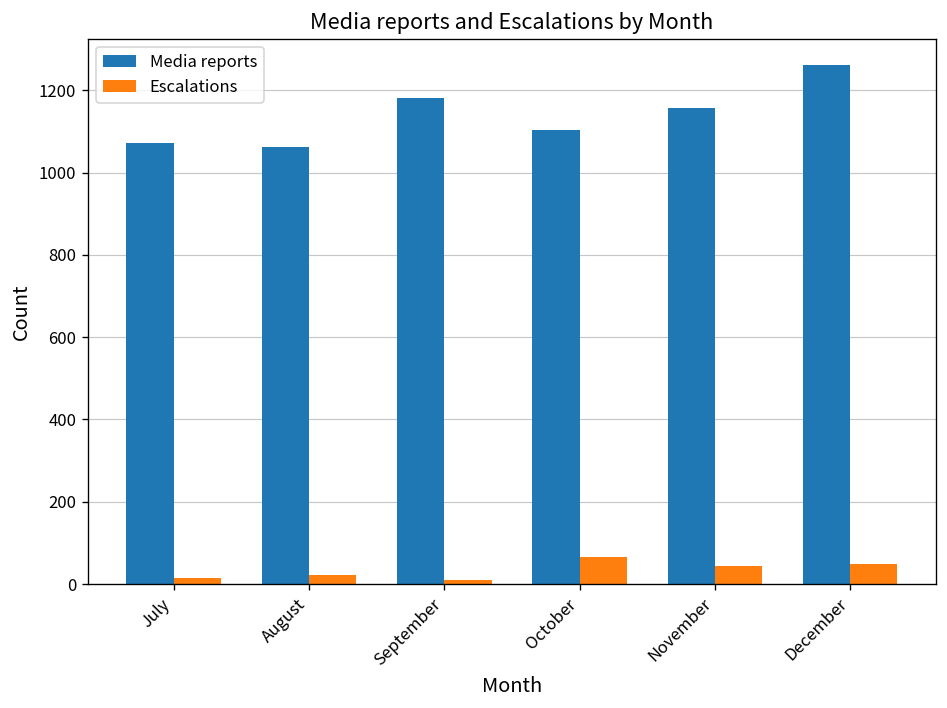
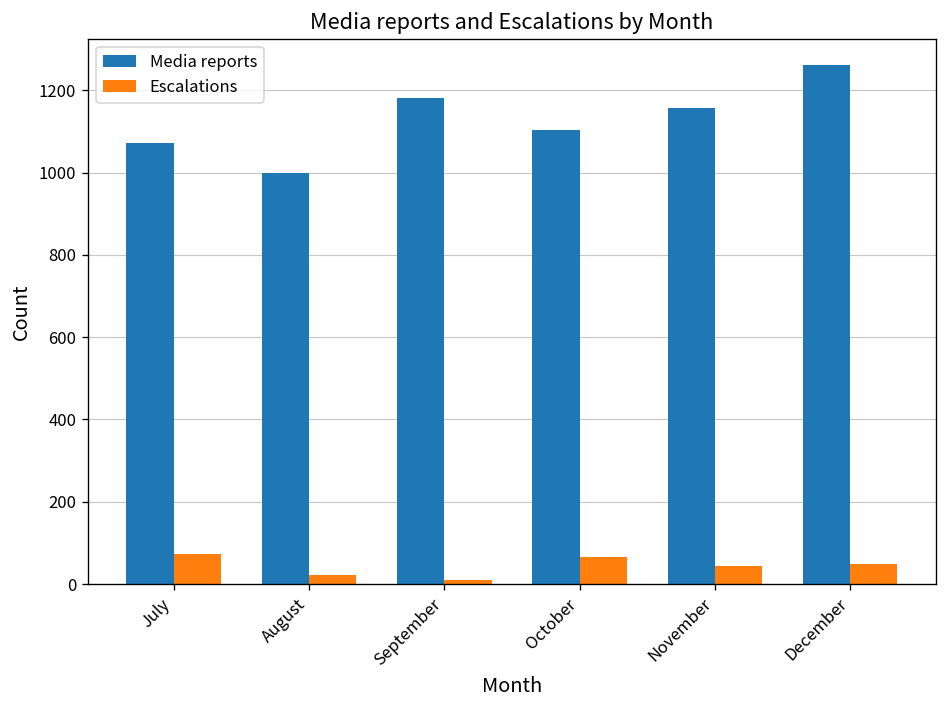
  {
    "Media reports": {
      "July": 1070,
-     "August": 1060,
+     "August": 1000,
      "September": 1180,
      "October": 1100,
      "November": 1160,
      "December": 1260
    },
    "Escalations": {
-     "July": 20,
+     "July": 70,
      "August": 20,
      "September": 10,
      "October": 70,
      "November": 50,
      "December": 50
    }
  }
